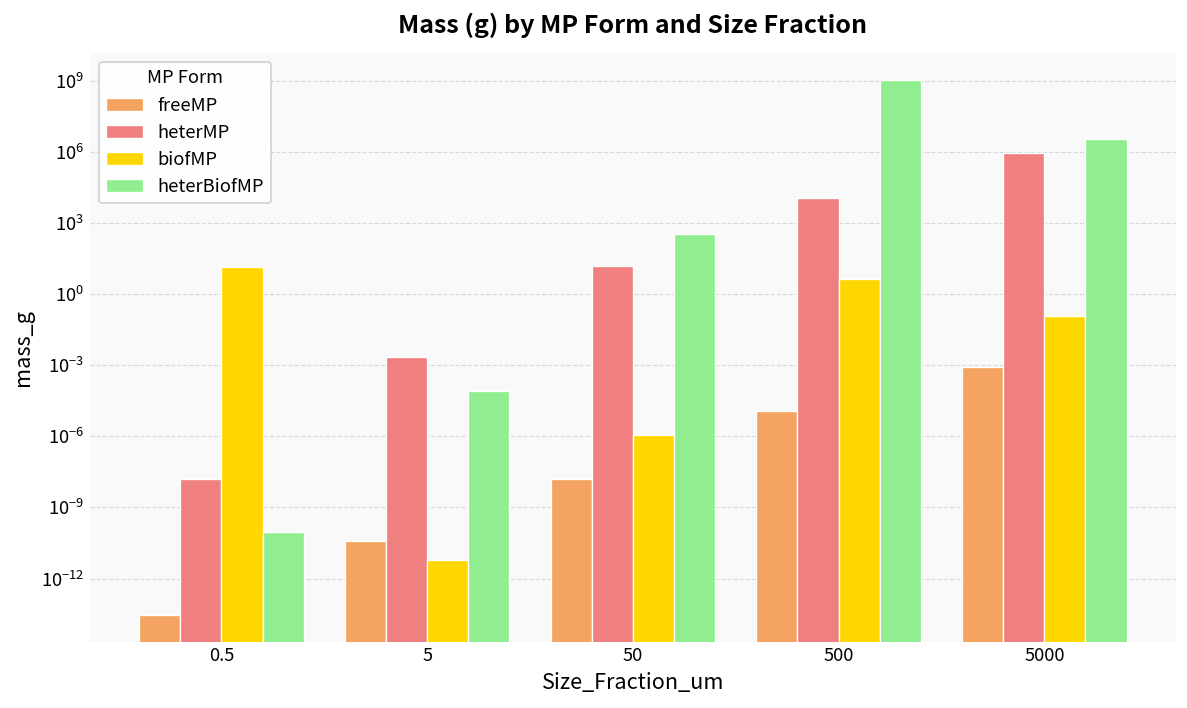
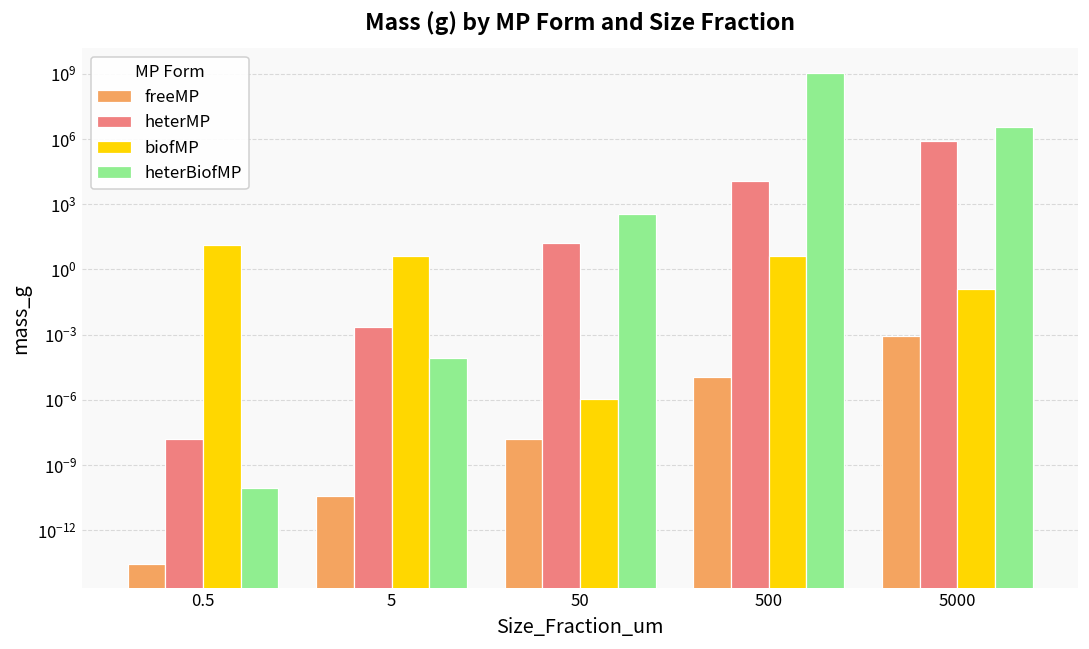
  {
    "biofMP": {
      "0.5": 10,
-     "5": 0,
+     "5": 4,
      "50": 0.000001,
      "500": 4,
      "5000": 0.1
    },
    "heterBiofMP": {
      "0.5": 0.0000000001,
      "5": 0.00008,
      "50": 300,
      "500": 1000000000,
      "5000": 4000000
    }
  }
